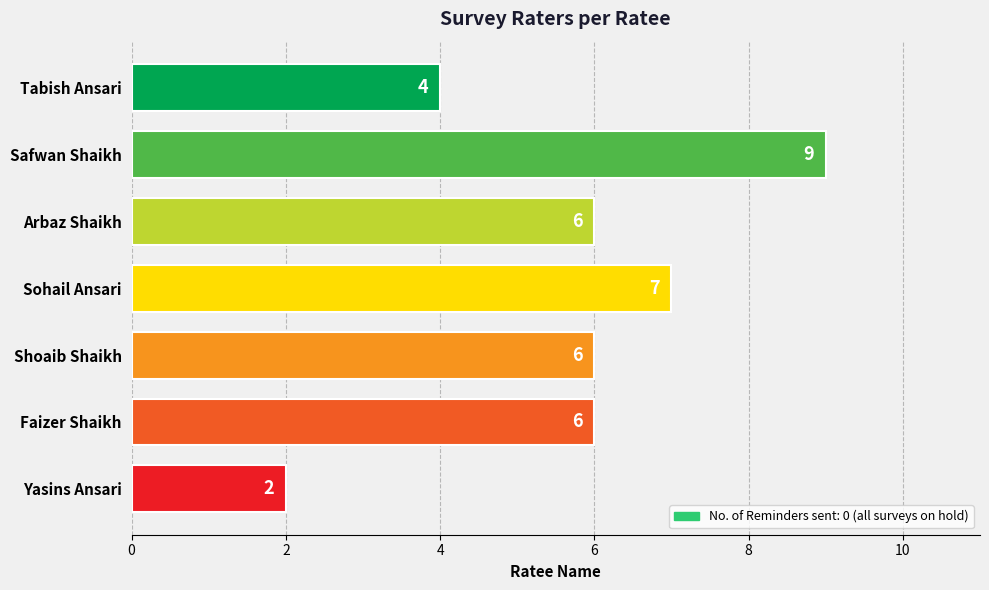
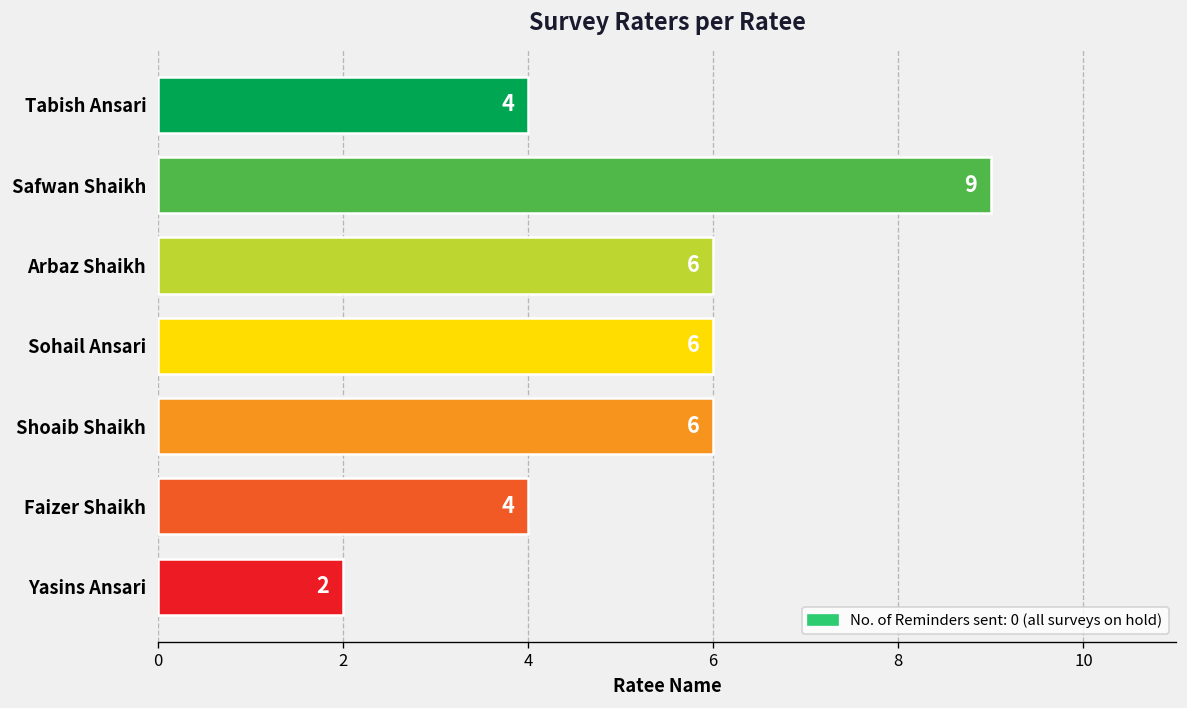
  {
    "Tabish Ansari": 4,
    "Safwan Shaikh": 9,
    "Arbaz Shaikh": 6,
-   "Sohail Ansari": 7,
+   "Sohail Ansari": 6,
    "Shoaib Shaikh": 6,
-   "Faizer Shaikh": 6,
+   "Faizer Shaikh": 4,
    "Yasins Ansari": 2
  }
